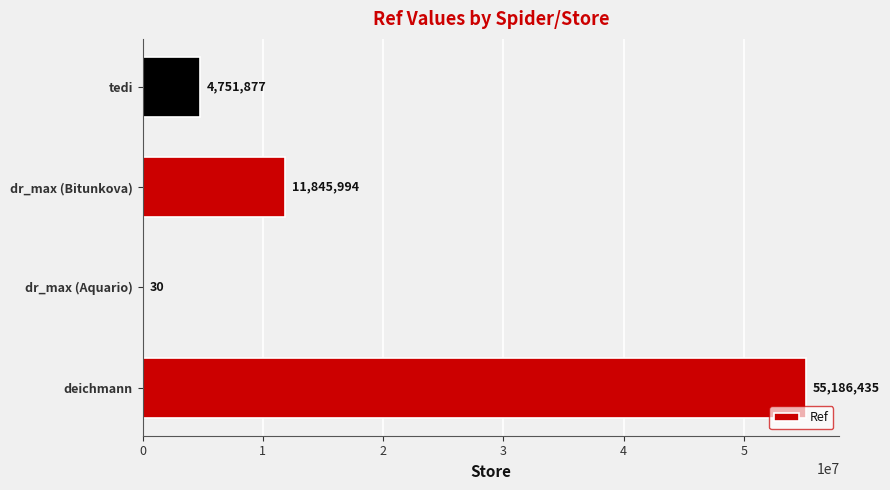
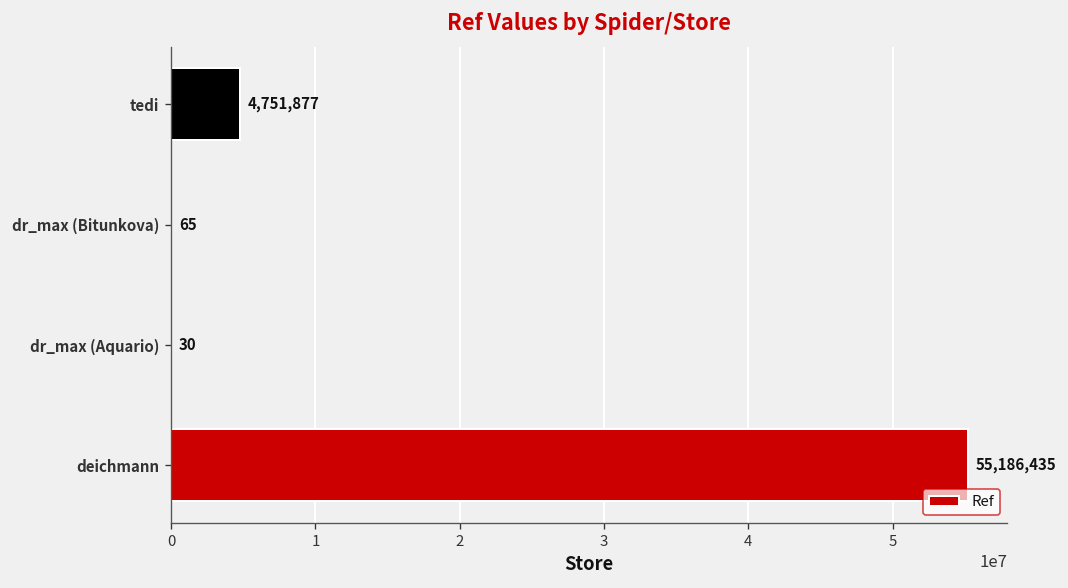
  {
    "tedi": "4,751,877",
-   "dr_max (Bitunkova)": "11,845,994",
+   "dr_max (Bitunkova)": "65",
    "dr_max (Aquario)": "30",
    "deichmann": "55,186,435"
  }
